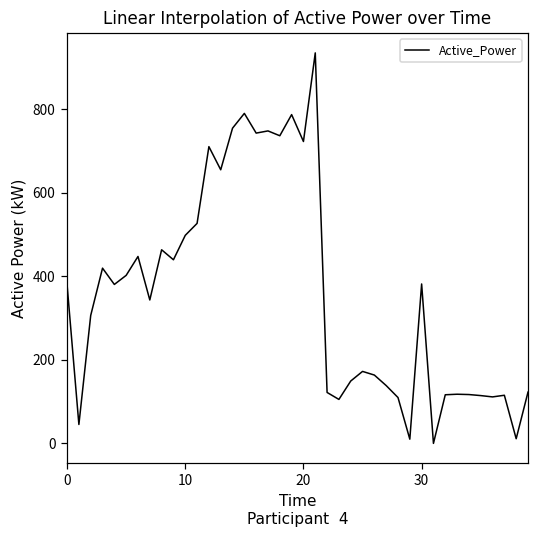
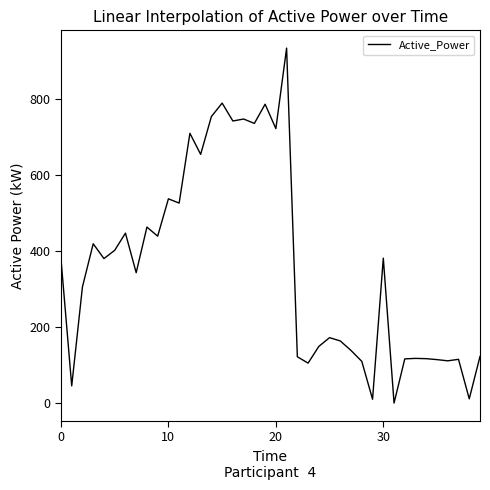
  {
    "0": 380,
-   "10": 500,
+   "10": 540,
    "20": 720,
    "30": 380
  }
